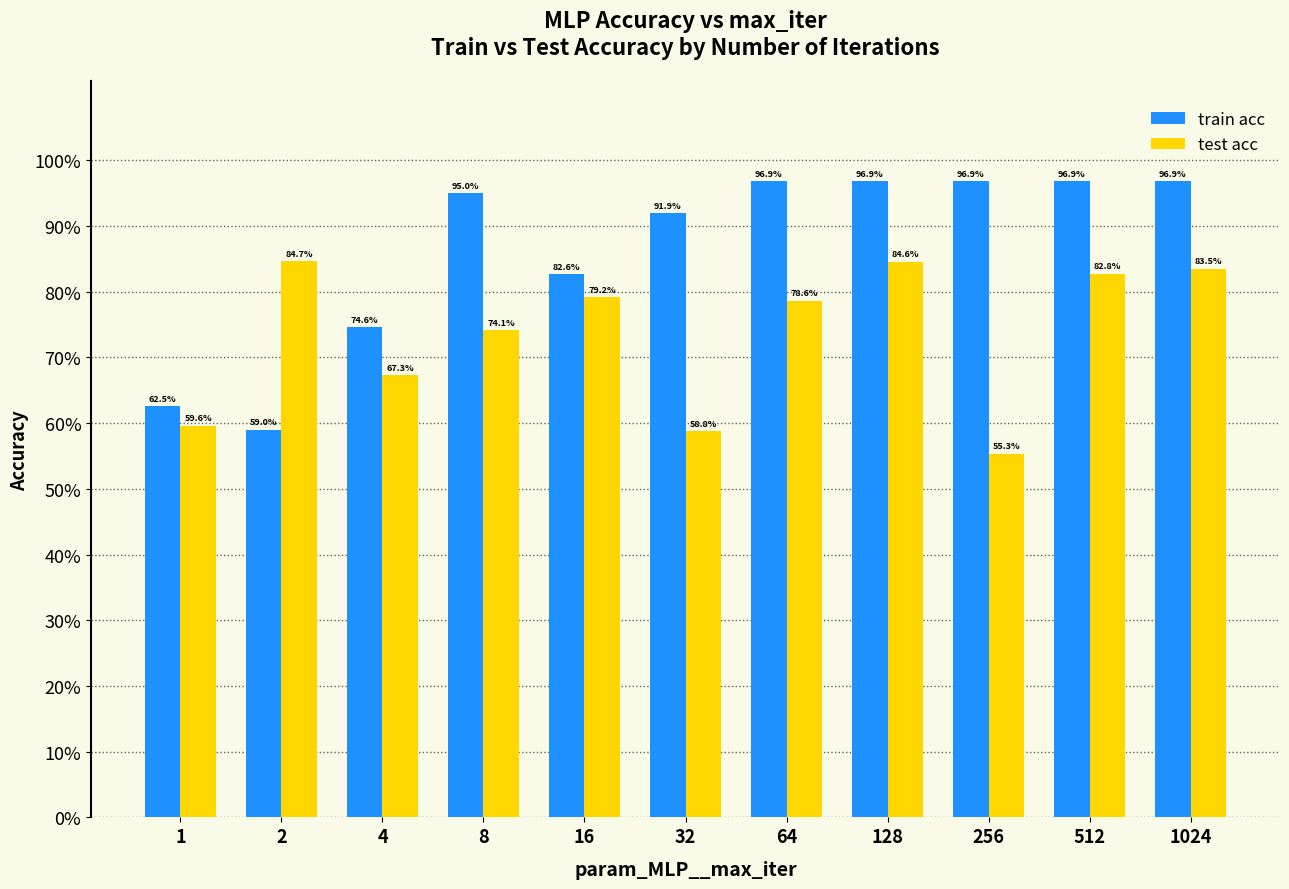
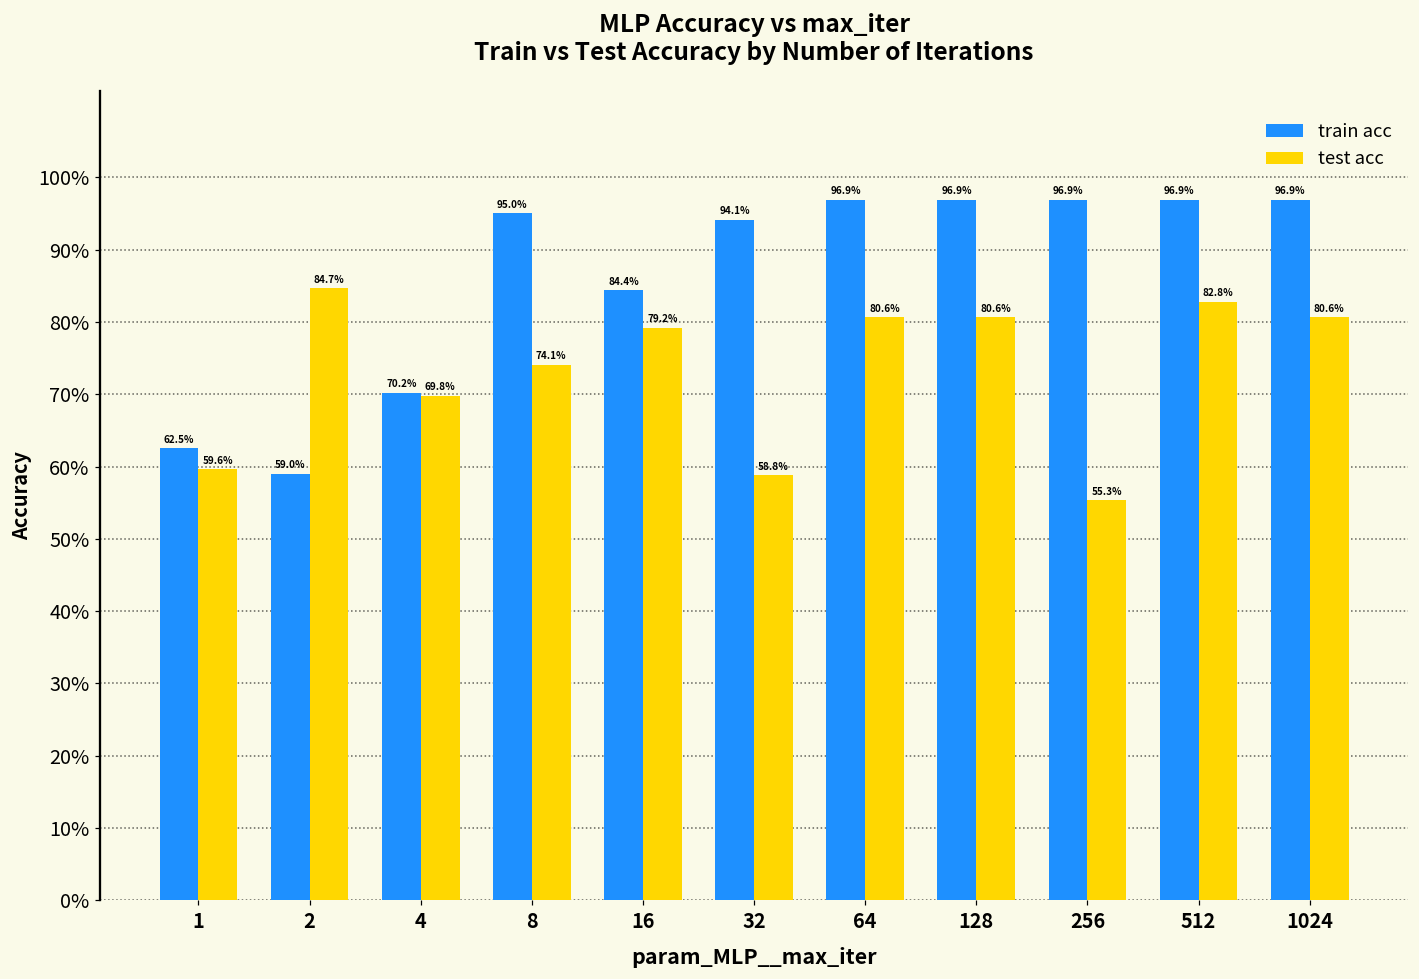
  {
    "train acc": {
      "1": "62.5%",
      "2": "59.0%",
-     "4": "74.6%",
+     "4": "70.2%",
      "8": "95.0%",
-     "16": "82.6%",
-     "32": "91.9%",
+     "16": "84.4%",
+     "32": "94.1%",
      "64": "96.9%",
      "128": "96.9%",
      "256": "96.9%",
      "512": "96.9%",
      "1024": "96.9%"
    },
    "test acc": {
      "1": "59.6%",
      "2": "84.7%",
-     "4": "67.3%",
+     "4": "69.8%",
      "8": "74.1%",
      "16": "79.2%",
      "32": "58.8%",
-     "64": "78.6%",
-     "128": "84.6%",
+     "64": "80.6%",
+     "128": "80.6%",
      "256": "55.3%",
      "512": "82.8%",
-     "1024": "83.5%"
+     "1024": "80.6%"
    }
  }
